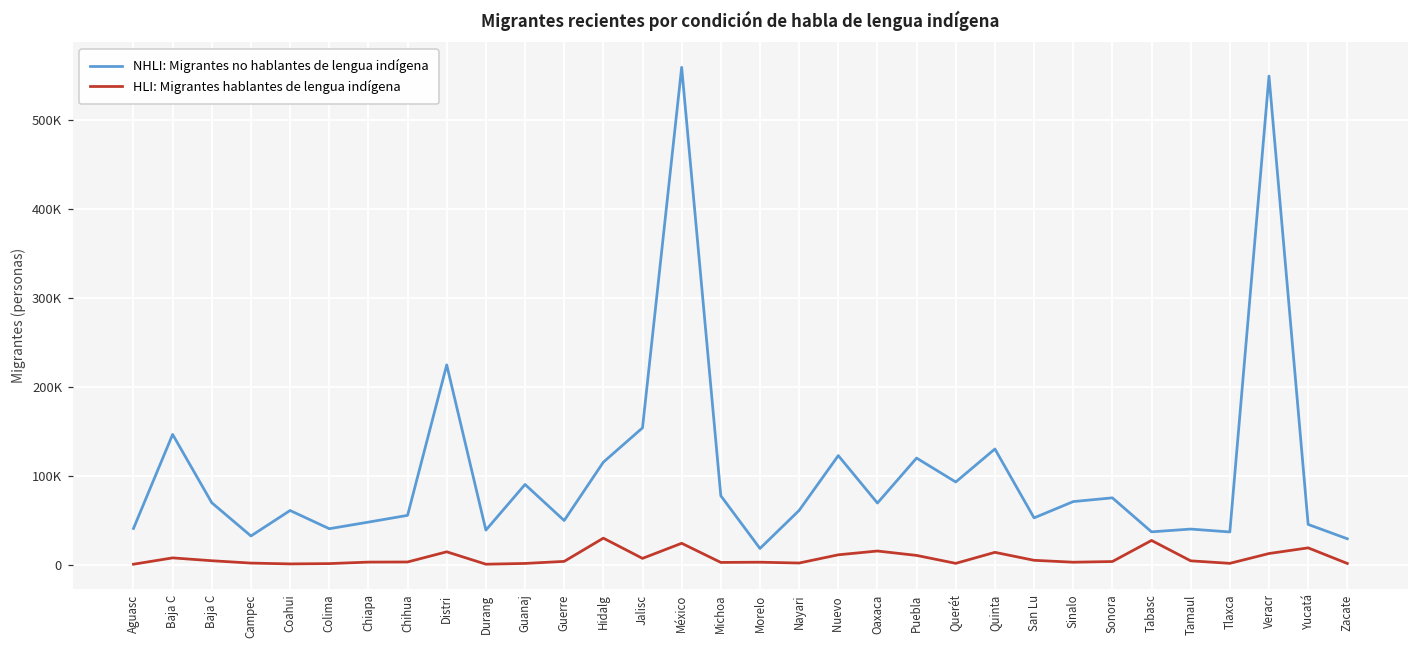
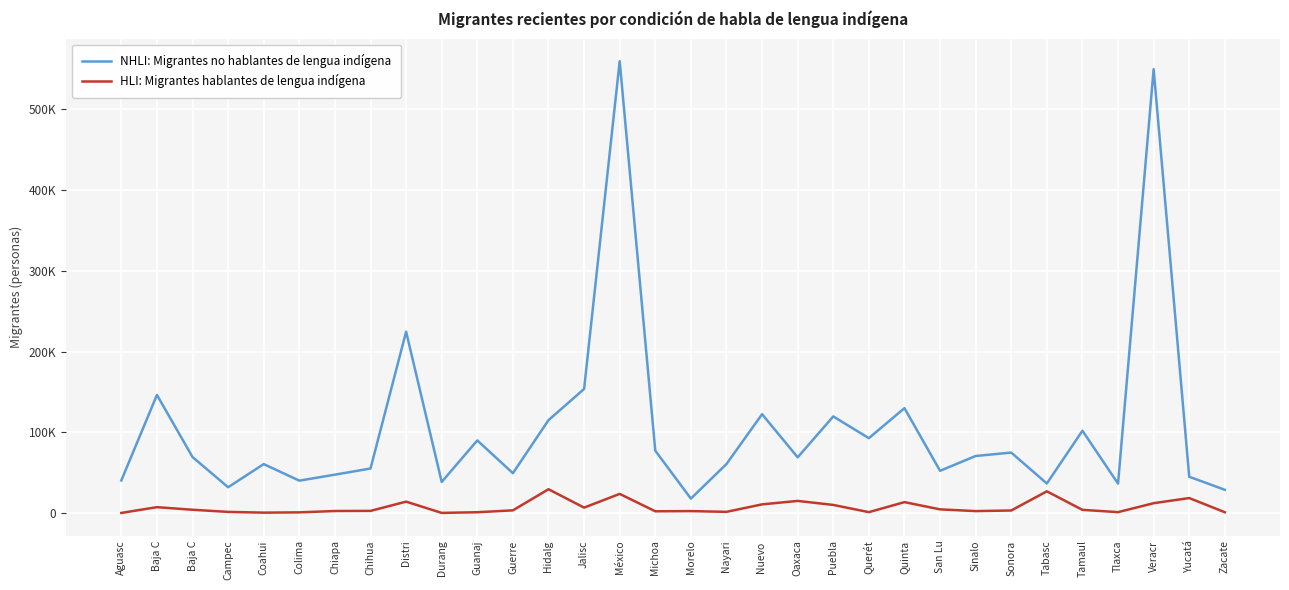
  {
    "NHLI: Migrantes no hablantes de lengua indígena": {
      "Aguasc": 40000,
      "Campec": 30000,
      "Coahui": 60000,
      "Colima": 40000,
      "Chiapa": 50000,
      "Chihua": 60000,
      "Distri": 220000,
      "Durang": 40000,
      "Guanaj": 90000,
      "Guerre": 50000,
      "Hidalg": 120000,
      "Jalisc": 150000,
      "México": 560000,
      "Michoa": 80000,
      "Morelo": 20000,
      "Nayari": 60000,
      "Nuevo": 120000,
      "Oaxaca": 70000,
      "Puebla": 120000,
      "Querét": 90000,
      "Quinta": 130000,
      "San Lu": 50000,
      "Sinalo": 70000,
      "Sonora": 80000,
      "Tabasc": 40000,
-     "Tamaul": 40000,
+     "Tamaul": 100000,
      "Tlaxca": 40000,
      "Veracr": 550000,
      "Yucatá": 50000,
      "Zacate": 30000
    },
    "HLI: Migrantes hablantes de lengua indígena": {
      "Aguasc": 0,
      "Campec": 0,
      "Coahui": 0,
      "Colima": 0,
      "Chiapa": 0,
      "Chihua": 0,
      "Distri": 10000,
      "Durang": 0,
      "Guanaj": 0,
      "Guerre": 0,
      "Hidalg": 30000,
      "Jalisc": 10000,
      "México": 20000,
      "Michoa": 0,
      "Morelo": 0,
      "Nayari": 0,
      "Nuevo": 10000,
      "Oaxaca": 20000,
      "Puebla": 10000,
      "Querét": 0,
      "Quinta": 10000,
      "San Lu": 0,
      "Sinalo": 0,
      "Sonora": 0,
      "Tabasc": 30000,
      "Tamaul": 0,
      "Tlaxca": 0,
      "Veracr": 10000,
      "Yucatá": 20000,
      "Zacate": 0
    }
  }
